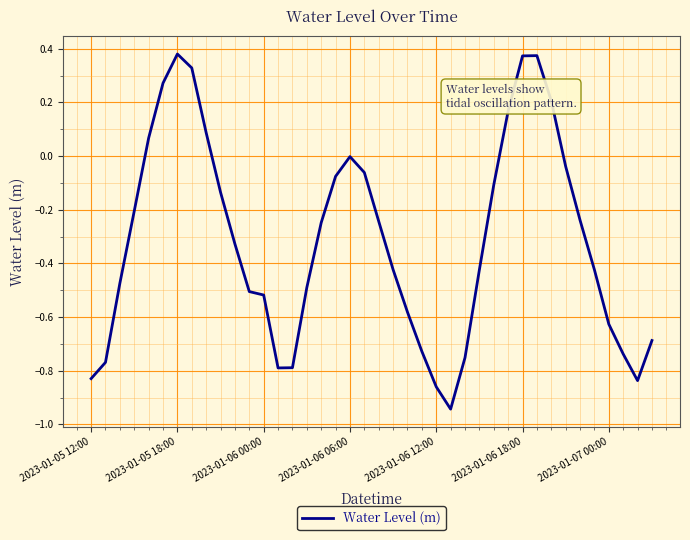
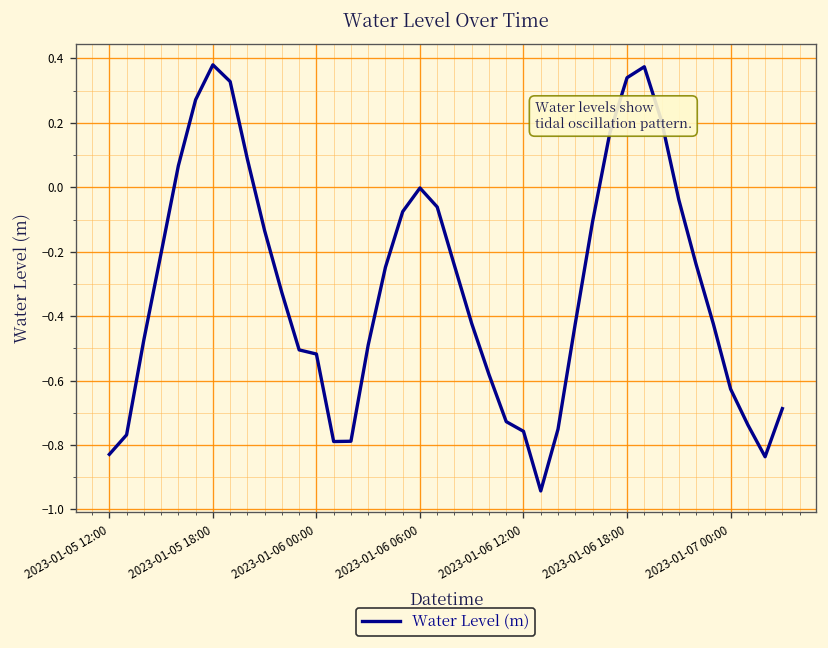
  {
    "2023-01-05 12:00": -0.83,
    "2023-01-05 18:00": 0.38,
    "2023-01-06 00:00": -0.52,
    "2023-01-06 06:00": 0.00,
-   "2023-01-06 12:00": -0.86,
-   "2023-01-06 18:00": 0.37,
+   "2023-01-06 12:00": -0.76,
+   "2023-01-06 18:00": 0.34,
    "2023-01-07 00:00": -0.63
  }
